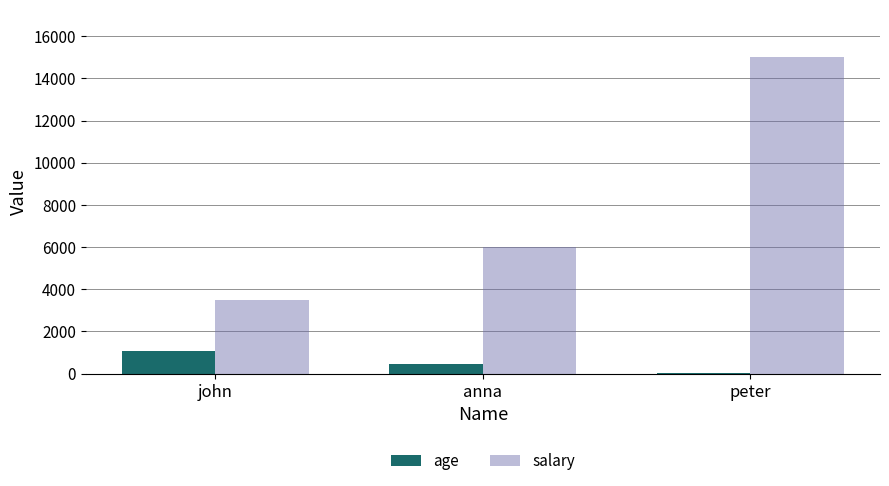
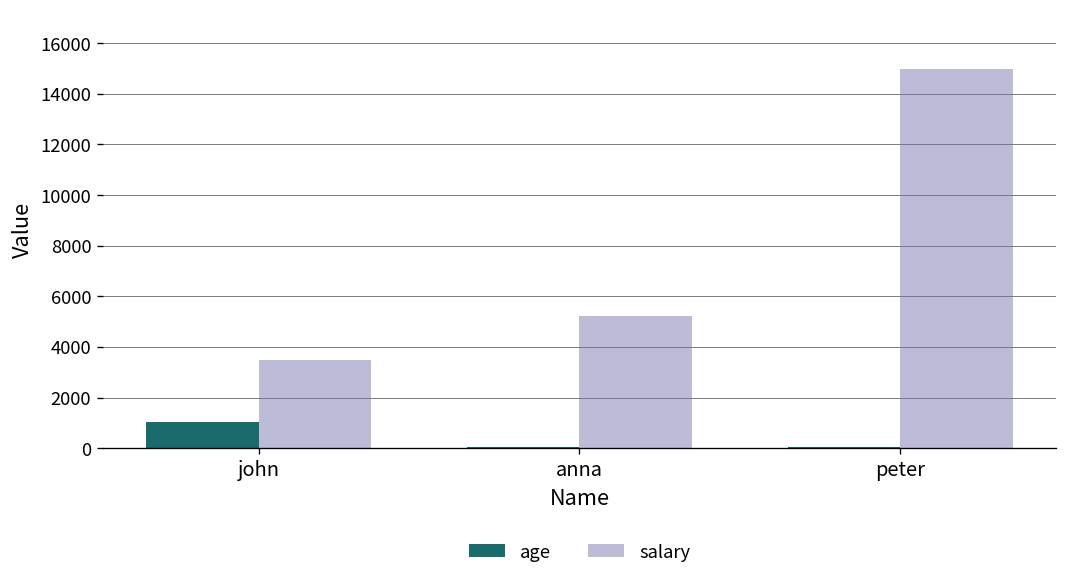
  {
    "age": {
      "john": 1100,
-     "anna": 400
+     "anna": 0
    },
    "salary": {
      "john": 3500,
-     "anna": 6000,
+     "anna": 5200,
      "peter": 15000
    }
  }
